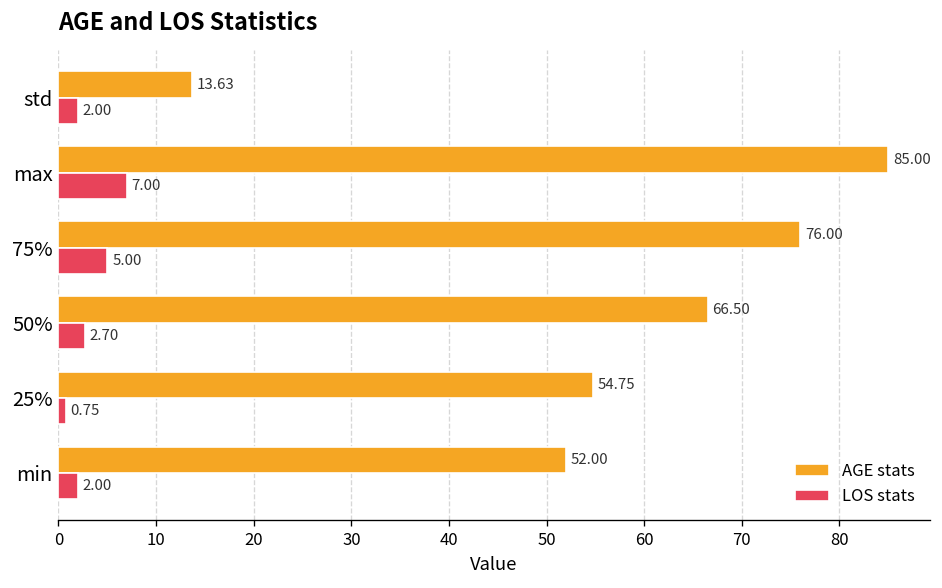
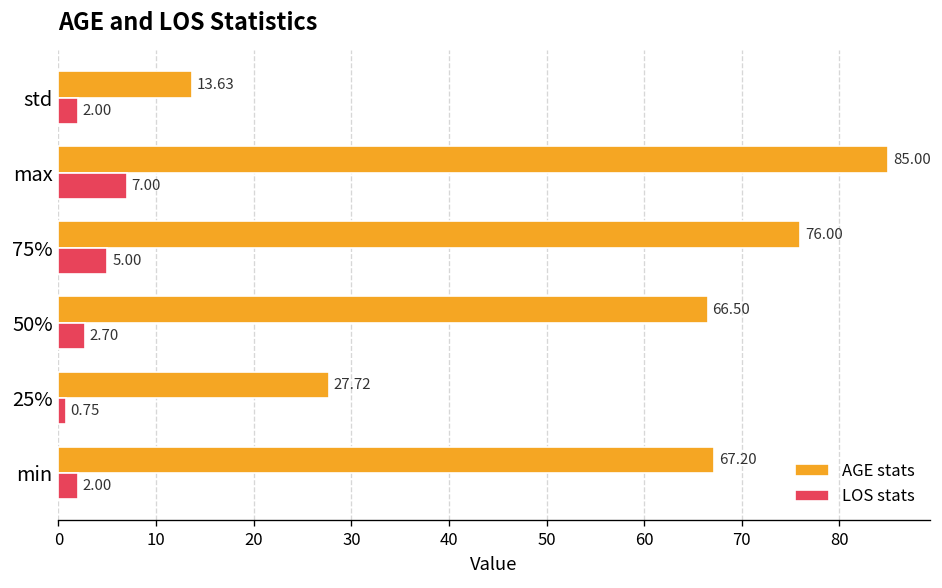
  {
    "AGE stats": {
      "std": 13.63,
      "max": 85.00,
      "75%": 76.00,
      "50%": 66.50,
-     "25%": 54.75,
-     "min": 52.00
+     "25%": 27.72,
+     "min": 67.20
    },
    "LOS stats": {
      "std": 2.00,
      "max": 7.00,
      "75%": 5.00,
      "50%": 2.70,
      "25%": 0.75,
      "min": 2.00
    }
  }
